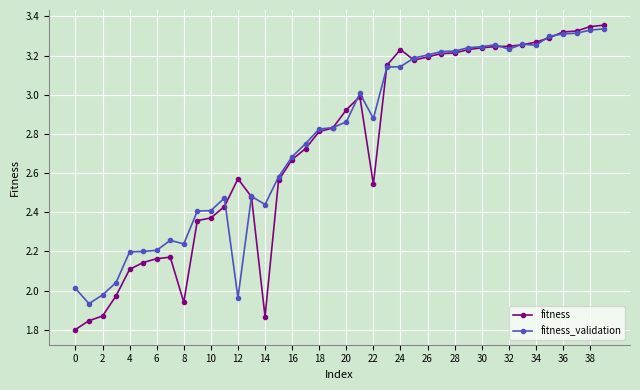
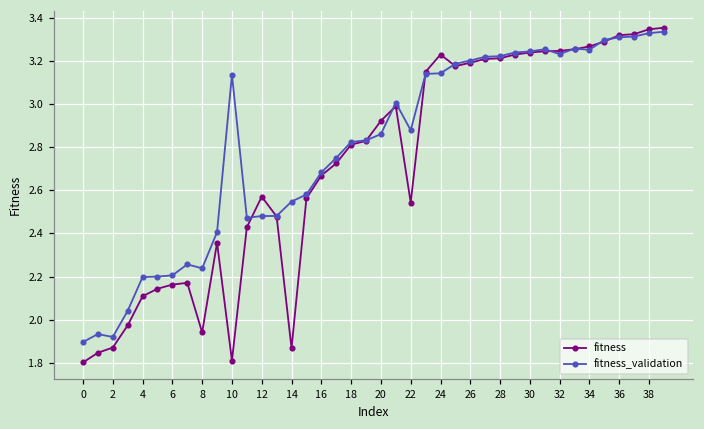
  {
    "fitness": {
      "0": 1.80,
      "2": 1.87,
      "8": 1.94,
-     "10": 2.37,
+     "10": 1.81,
      "12": 2.57,
      "14": 1.87,
      "16": 2.67,
      "20": 2.92,
      "22": 2.54,
      "24": 3.23,
      "32": 3.25,
      "34": 3.27,
      "38": 3.35
    },
    "fitness_validation": {
-     "0": 2.01,
-     "2": 1.98,
+     "0": 1.90,
+     "2": 1.92,
      "8": 2.24,
-     "10": 2.41,
-     "12": 1.96,
-     "14": 2.44,
+     "10": 3.14,
+     "12": 2.48,
+     "14": 2.55,
      "16": 2.68,
      "20": 2.86,
      "22": 2.88,
      "24": 3.14,
      "32": 3.23,
      "34": 3.25,
      "38": 3.33
    }
  }
